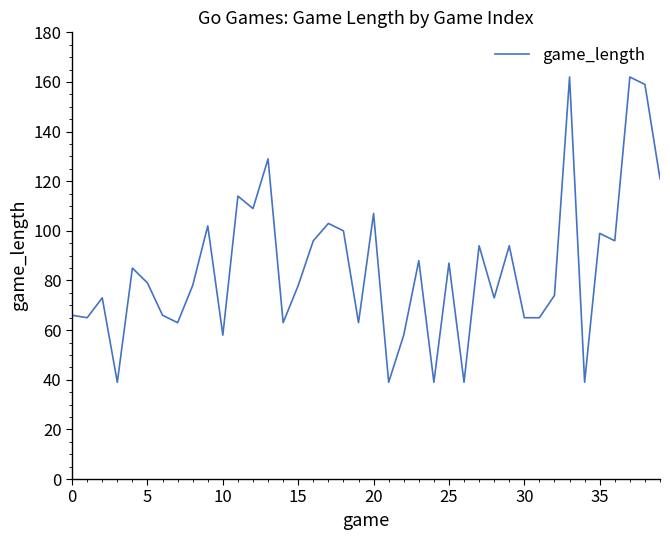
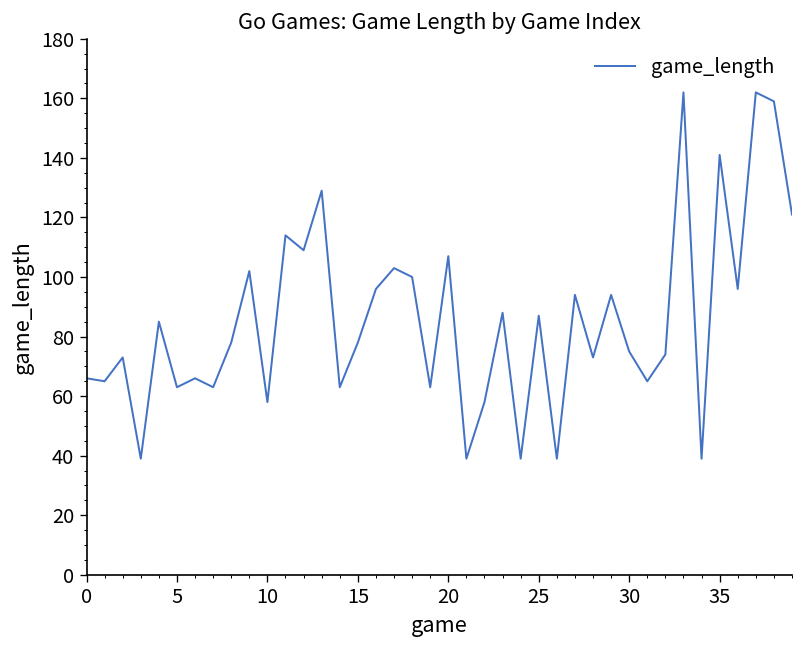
  {
    "0": 66,
-   "5": 79,
+   "5": 63,
    "10": 58,
    "15": 78,
    "20": 107,
    "25": 87,
-   "30": 65,
-   "35": 99
+   "30": 75,
+   "35": 141
  }
